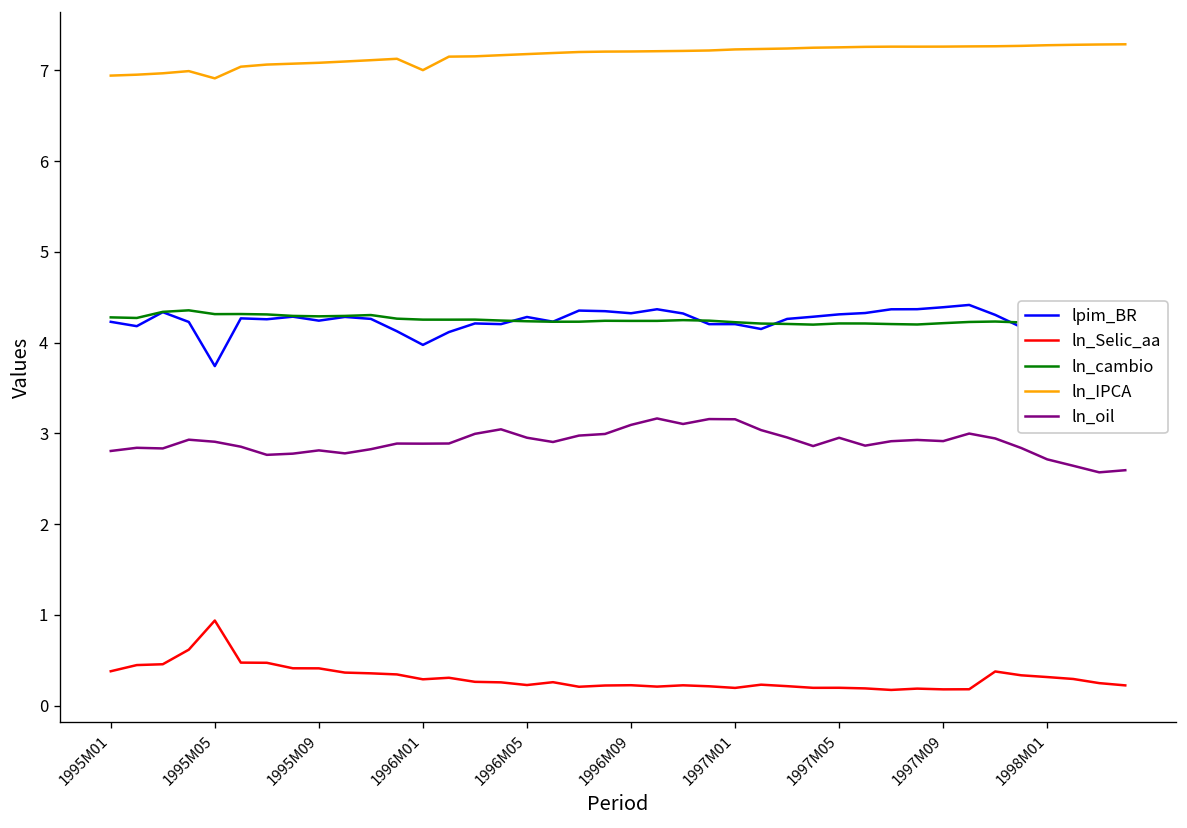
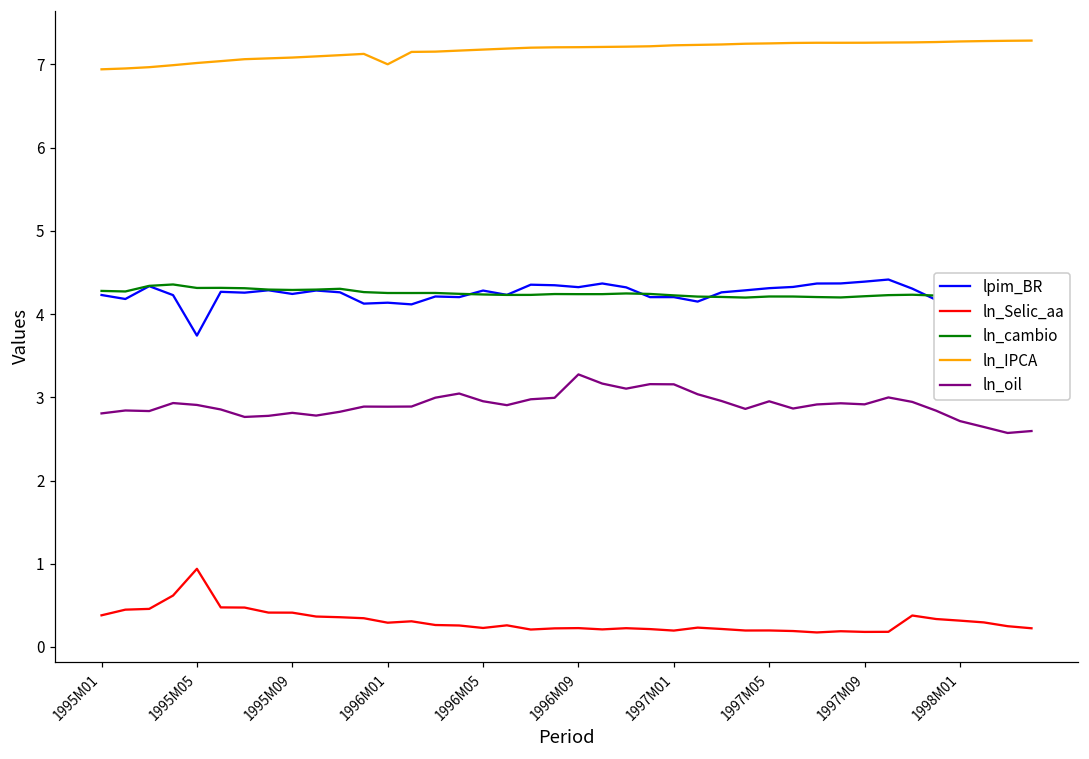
  {
    "lpim_BR": {
      "1995M01": 4.2,
      "1995M05": 3.7,
      "1995M09": 4.2,
-     "1996M01": 4.0,
+     "1996M01": 4.1,
      "1996M05": 4.3,
      "1996M09": 4.3,
      "1997M05": 4.3,
      "1997M09": 4.4
    },
    "ln_Selic_aa": {
      "1995M01": 0.4,
      "1995M05": 0.9,
      "1995M09": 0.4,
      "1996M01": 0.3,
      "1996M05": 0.2,
      "1996M09": 0.2,
      "1997M01": 0.2,
      "1997M05": 0.2,
      "1997M09": 0.2,
      "1998M01": 0.3
    },
    "ln_cambio": {
      "1995M01": 4.3,
      "1995M05": 4.3,
      "1995M09": 4.3,
      "1996M01": 4.3,
      "1996M05": 4.2,
      "1996M09": 4.2,
      "1997M05": 4.2,
      "1997M09": 4.2
    },
    "ln_IPCA": {
      "1995M01": 6.9,
-     "1995M05": 6.9,
+     "1995M05": 7.0,
      "1995M09": 7.1,
      "1996M01": 7.0,
      "1996M05": 7.2,
      "1996M09": 7.2,
      "1997M01": 7.2,
      "1997M05": 7.3,
      "1997M09": 7.3,
      "1998M01": 7.3
    },
    "ln_oil": {
      "1995M01": 2.8,
      "1995M05": 2.9,
      "1995M09": 2.8,
      "1996M01": 2.9,
      "1996M05": 3.0,
-     "1996M09": 3.1,
+     "1996M09": 3.3,
      "1997M01": 3.2,
      "1997M05": 3.0,
      "1997M09": 2.9,
      "1998M01": 2.7
    }
  }
